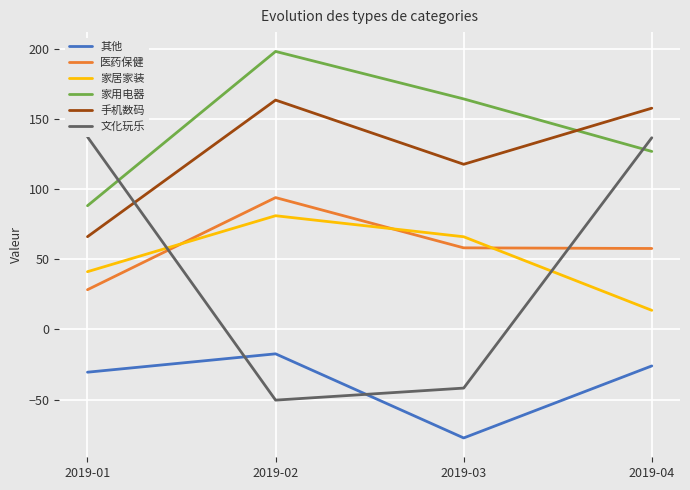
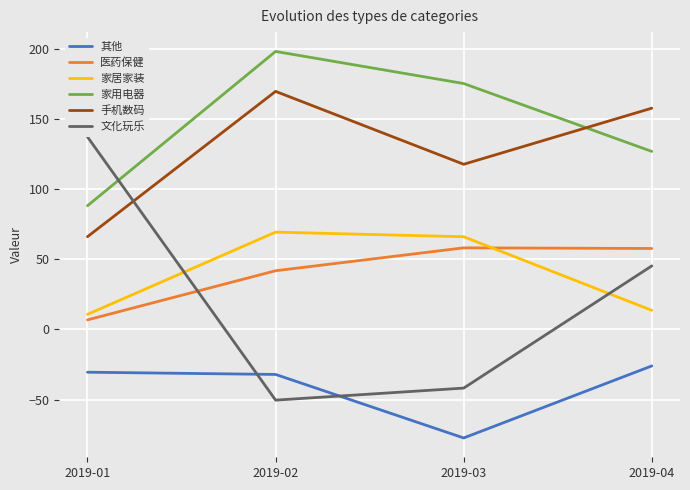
  {
    "其他": {
      "2019-01": -30,
-     "2019-02": -17,
+     "2019-02": -32,
      "2019-03": -77,
      "2019-04": -26
    },
    "医药保健": {
-     "2019-01": 28,
-     "2019-02": 94,
+     "2019-01": 7,
+     "2019-02": 42,
      "2019-03": 58,
      "2019-04": 58
    },
    "家居家装": {
-     "2019-01": 41,
-     "2019-02": 81,
+     "2019-01": 11,
+     "2019-02": 69,
      "2019-03": 66,
      "2019-04": 14
    },
    "家用电器": {
      "2019-01": 88,
      "2019-02": 198,
-     "2019-03": 164,
+     "2019-03": 175,
      "2019-04": 127
    },
    "手机数码": {
      "2019-01": 66,
-     "2019-02": 163,
+     "2019-02": 170,
      "2019-03": 118,
      "2019-04": 158
    },
    "文化玩乐": {
      "2019-01": 137,
      "2019-02": -50,
      "2019-03": -42,
-     "2019-04": 137
+     "2019-04": 45
    }
  }
